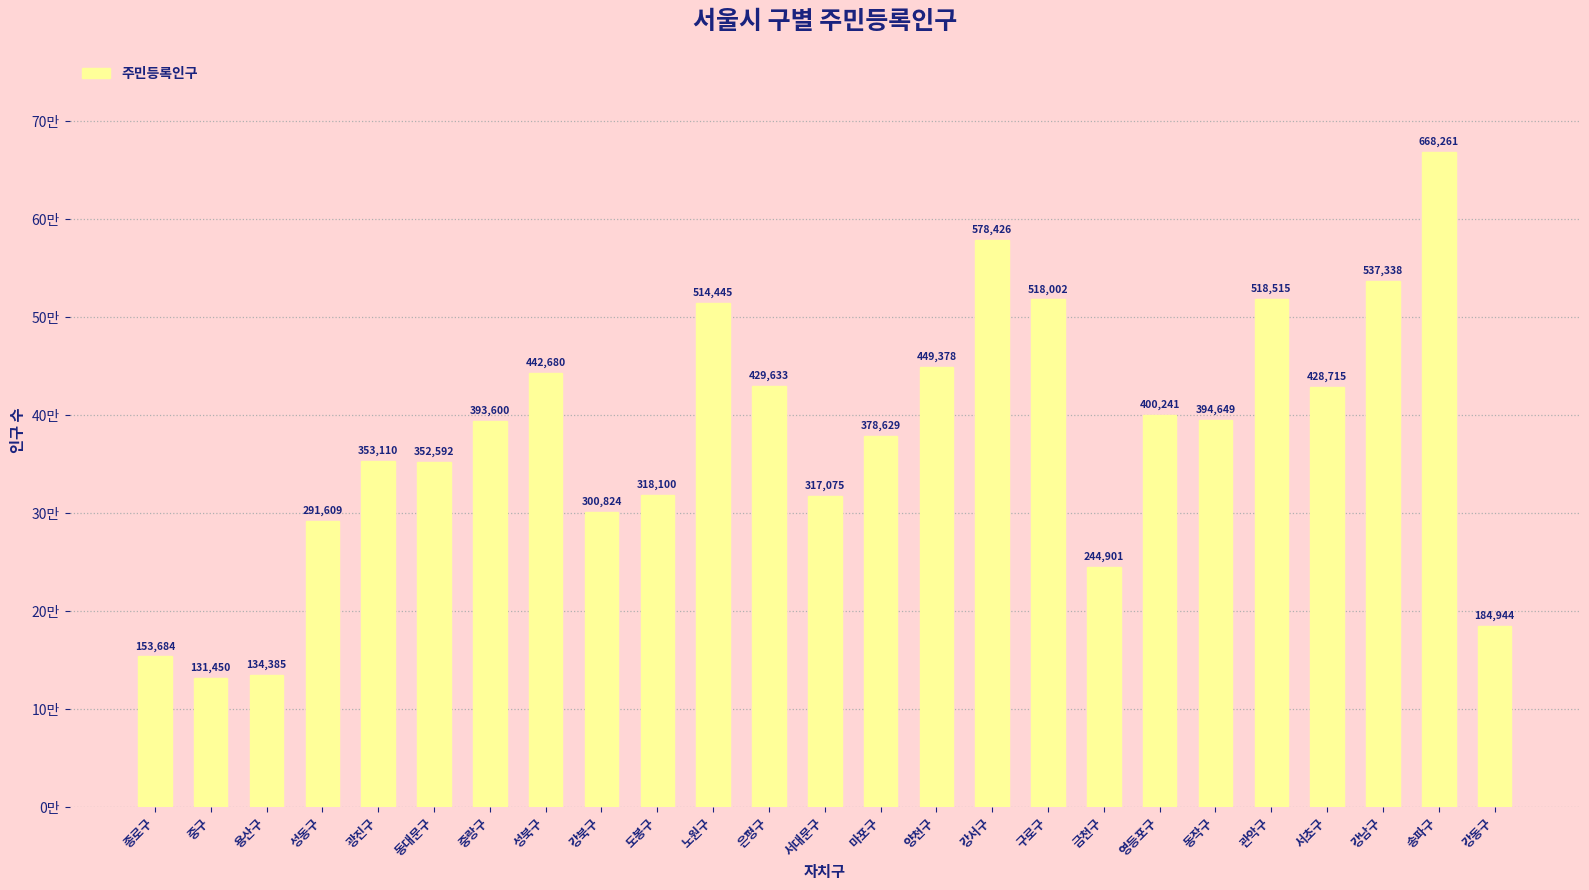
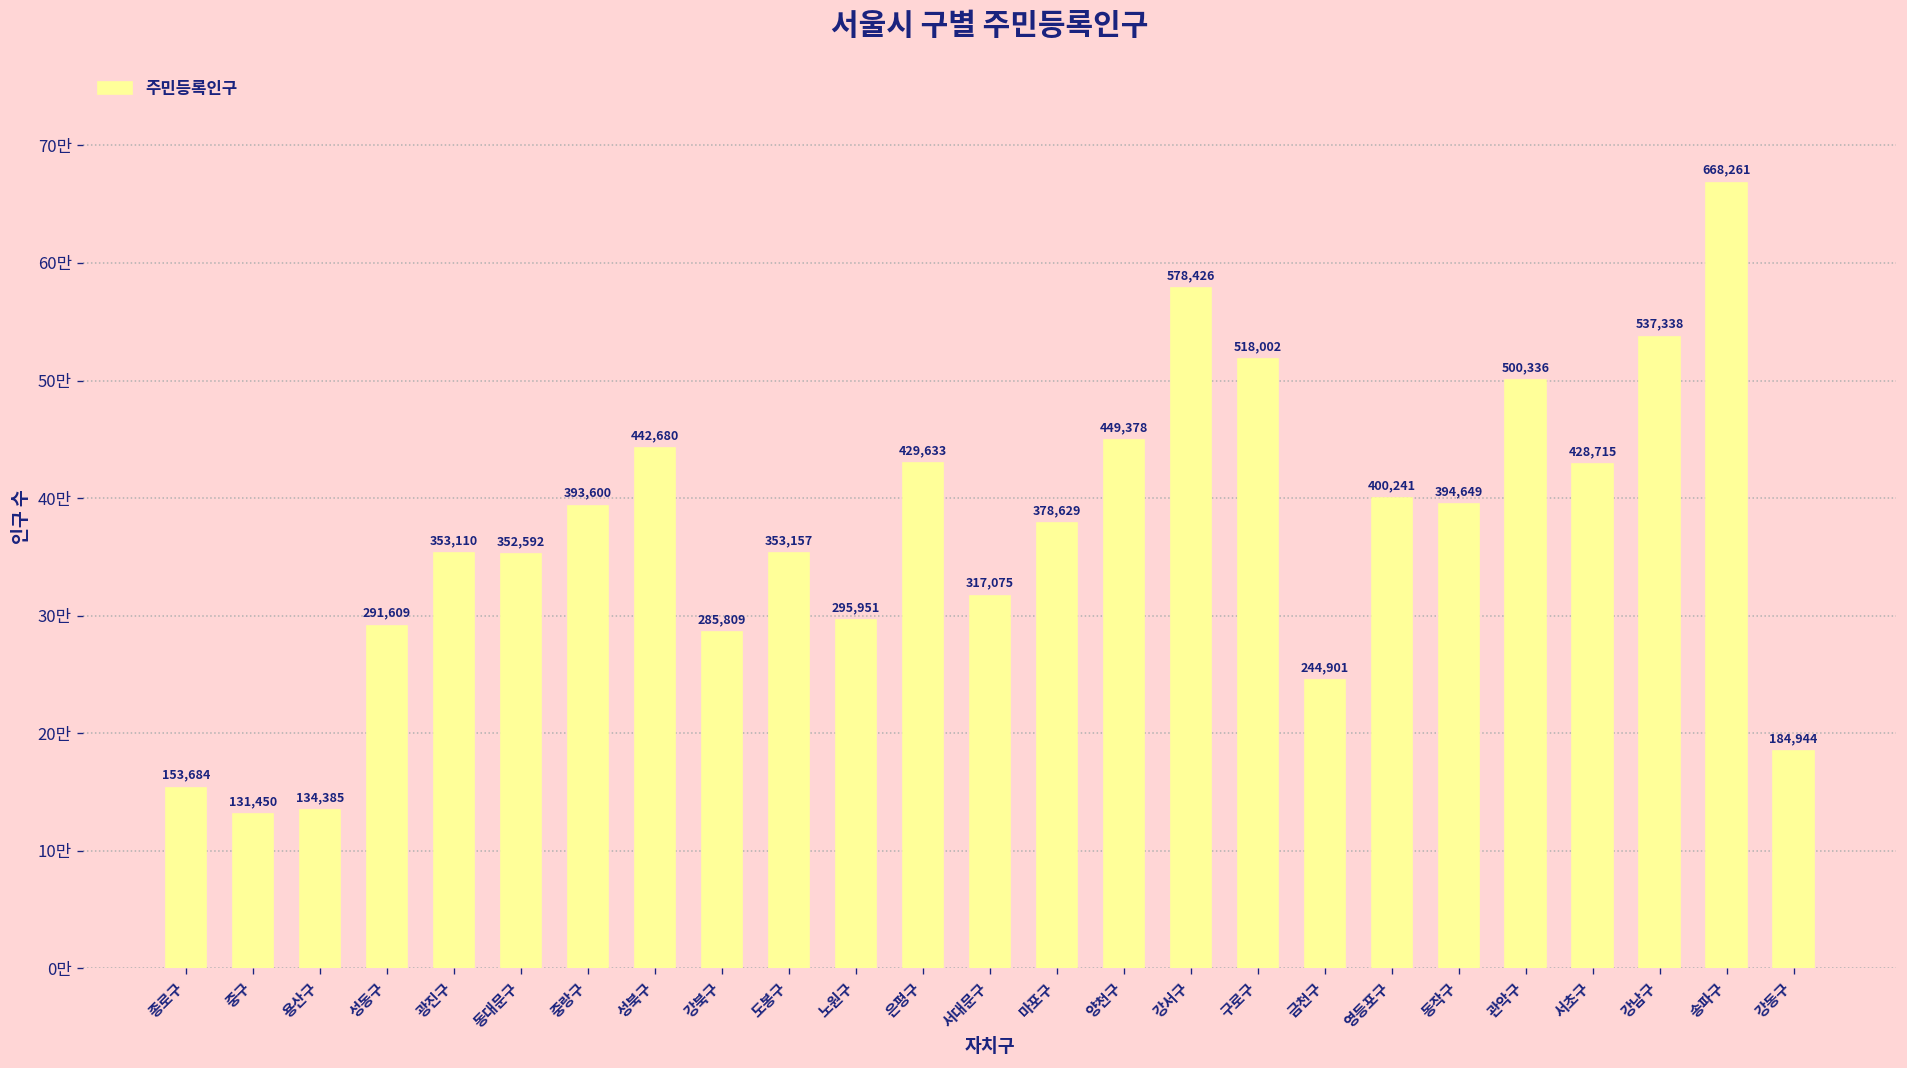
  {
    "종로구": "153,684",
    "중구": "131,450",
    "용산구": "134,385",
    "성동구": "291,609",
    "광진구": "353,110",
    "동대문구": "352,592",
    "중랑구": "393,600",
    "성북구": "442,680",
-   "강북구": "300,824",
-   "도봉구": "318,100",
-   "노원구": "514,445",
+   "강북구": "285,809",
+   "도봉구": "353,157",
+   "노원구": "295,951",
    "은평구": "429,633",
    "서대문구": "317,075",
    "마포구": "378,629",
    "양천구": "449,378",
    "강서구": "578,426",
    "구로구": "518,002",
    "금천구": "244,901",
    "영등포구": "400,241",
    "동작구": "394,649",
-   "관악구": "518,515",
+   "관악구": "500,336",
    "서초구": "428,715",
    "강남구": "537,338",
    "송파구": "668,261",
    "강동구": "184,944"
  }
